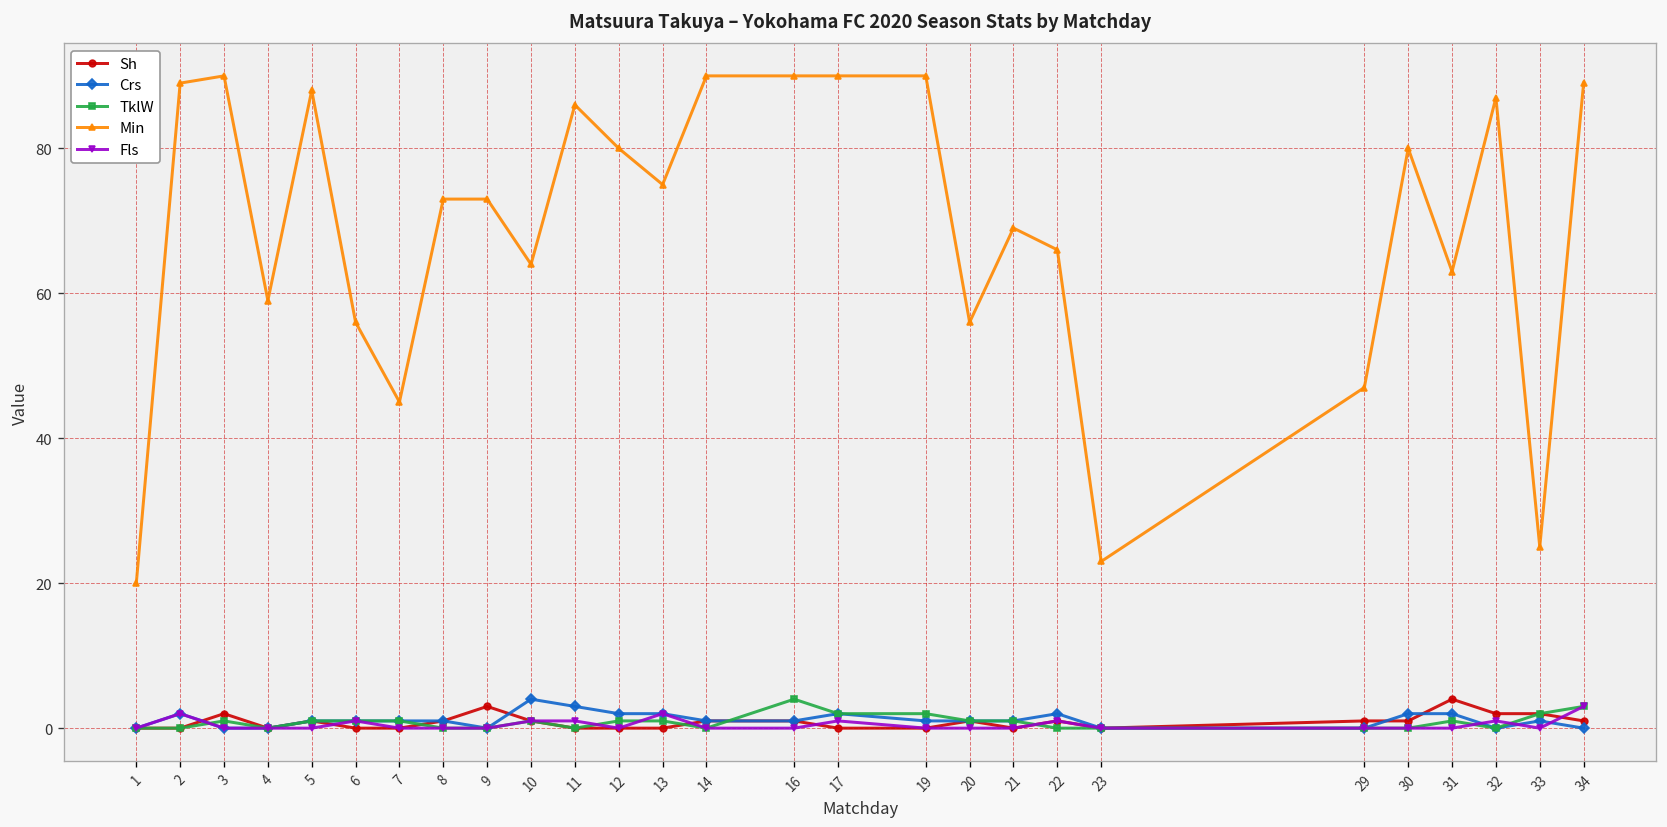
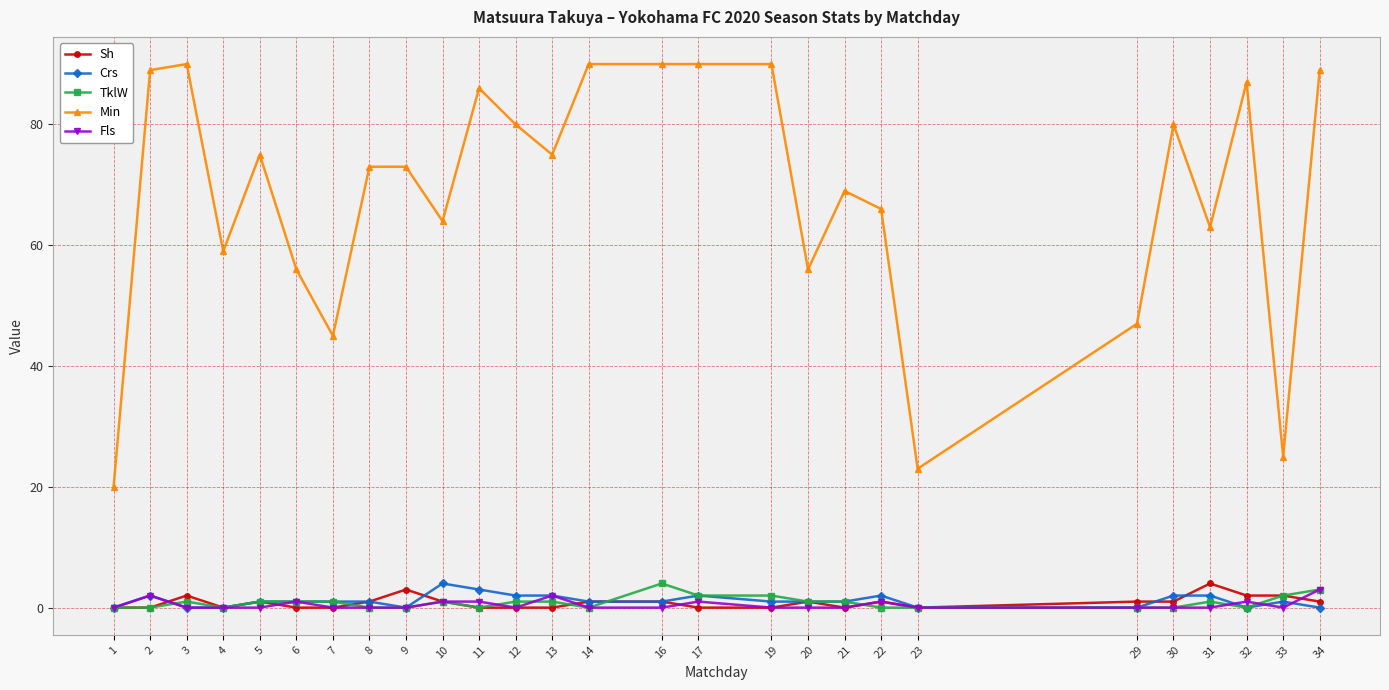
  {
    "Sh": {
      "3": 2,
      "6": 0,
      "9": 3,
      "13": 0,
      "17": 0,
      "29": 1,
      "30": 1,
      "31": 4,
      "32": 2,
      "34": 1
    },
    "Crs": {
      "10": 4,
      "11": 3,
      "12": 2,
      "19": 1,
      "22": 2,
      "30": 2,
      "31": 2,
      "33": 1,
      "34": 0
    },
    "TklW": {
      "3": 1,
      "12": 1,
      "13": 1,
      "16": 4,
      "19": 2,
      "22": 0,
      "31": 1
    },
    "Min": {
      "1": 20,
      "2": 89,
      "3": 90,
      "4": 59,
-     "5": 88,
+     "5": 75,
      "6": 56,
      "7": 45,
      "8": 73,
      "9": 73,
      "10": 64,
      "11": 86,
      "12": 80,
      "13": 75,
      "14": 90,
      "16": 90,
      "17": 90,
      "19": 90,
      "20": 56,
      "21": 69,
      "22": 66,
      "23": 23,
      "29": 47,
      "30": 80,
      "31": 63,
      "32": 87,
      "33": 25,
      "34": 89
    },
    "Fls": {
      "5": 0,
      "11": 1,
      "16": 0,
      "17": 1,
      "20": 0,
      "31": 0,
      "32": 1,
      "33": 0
    }
  }
